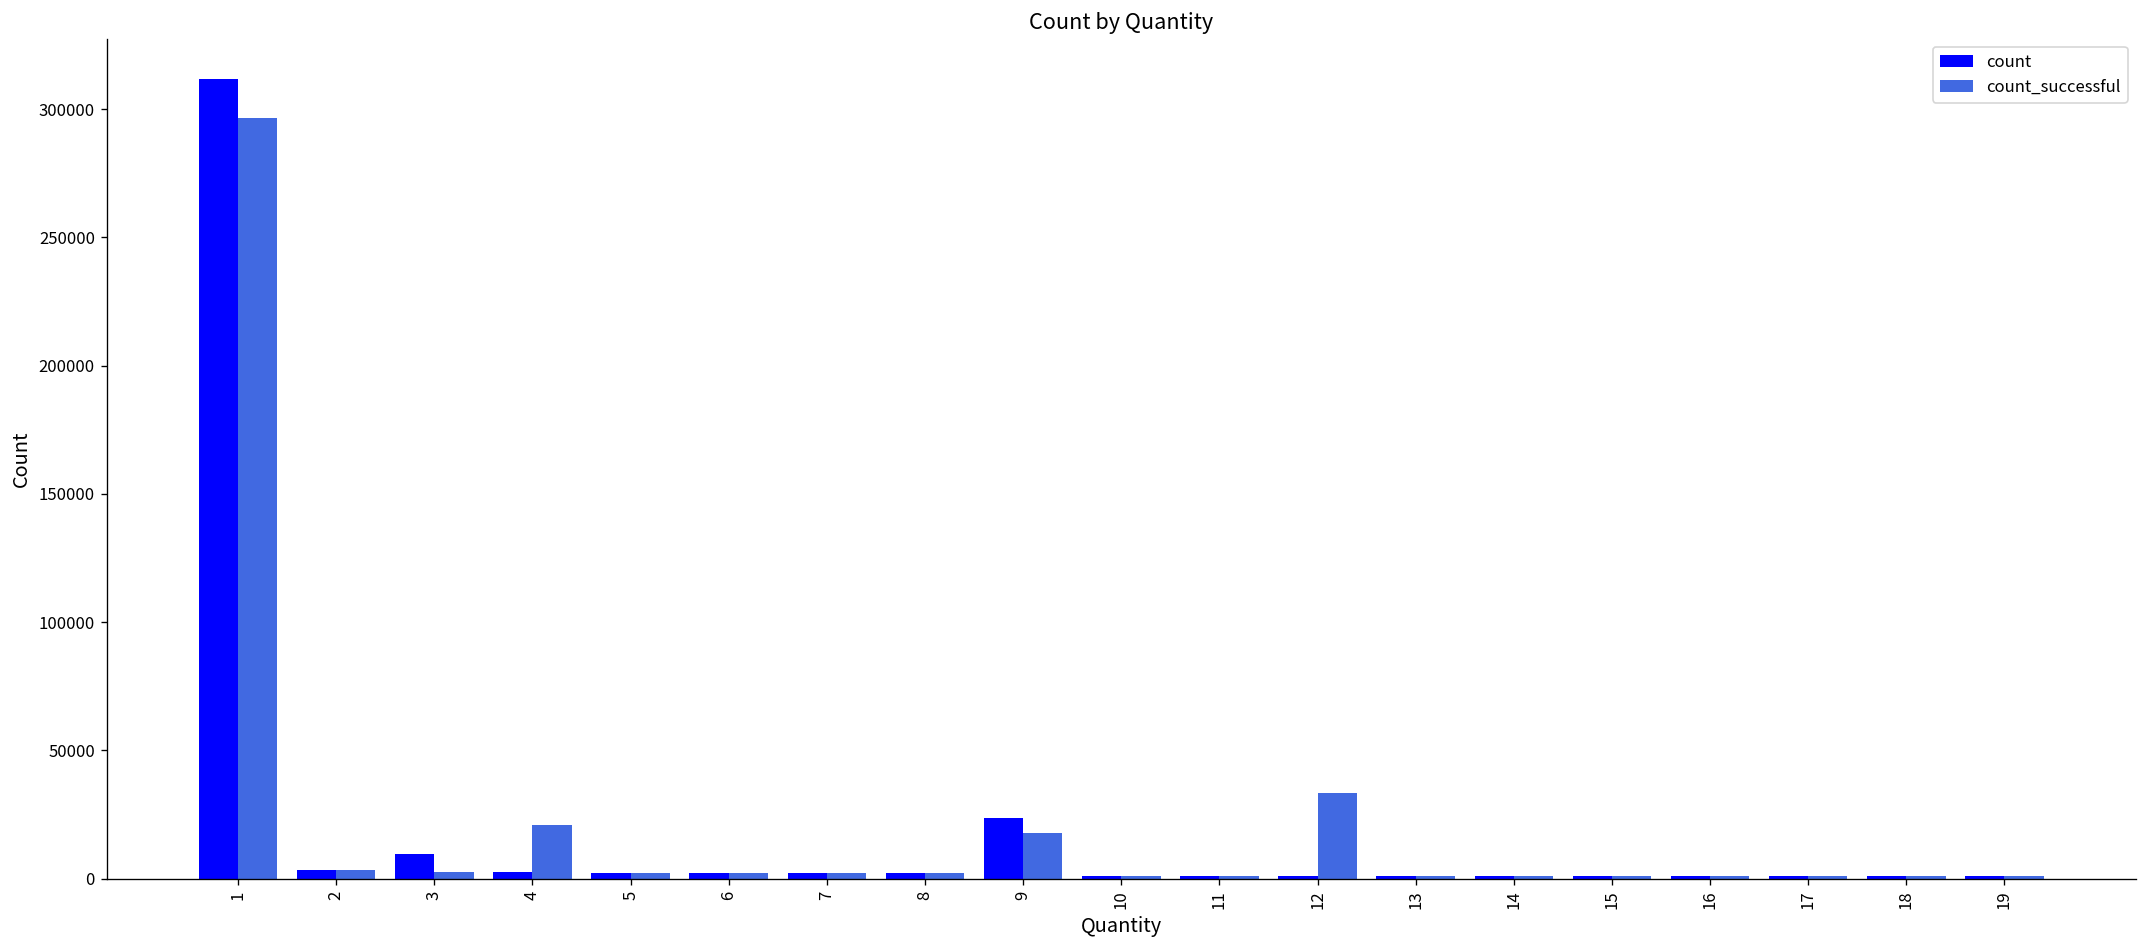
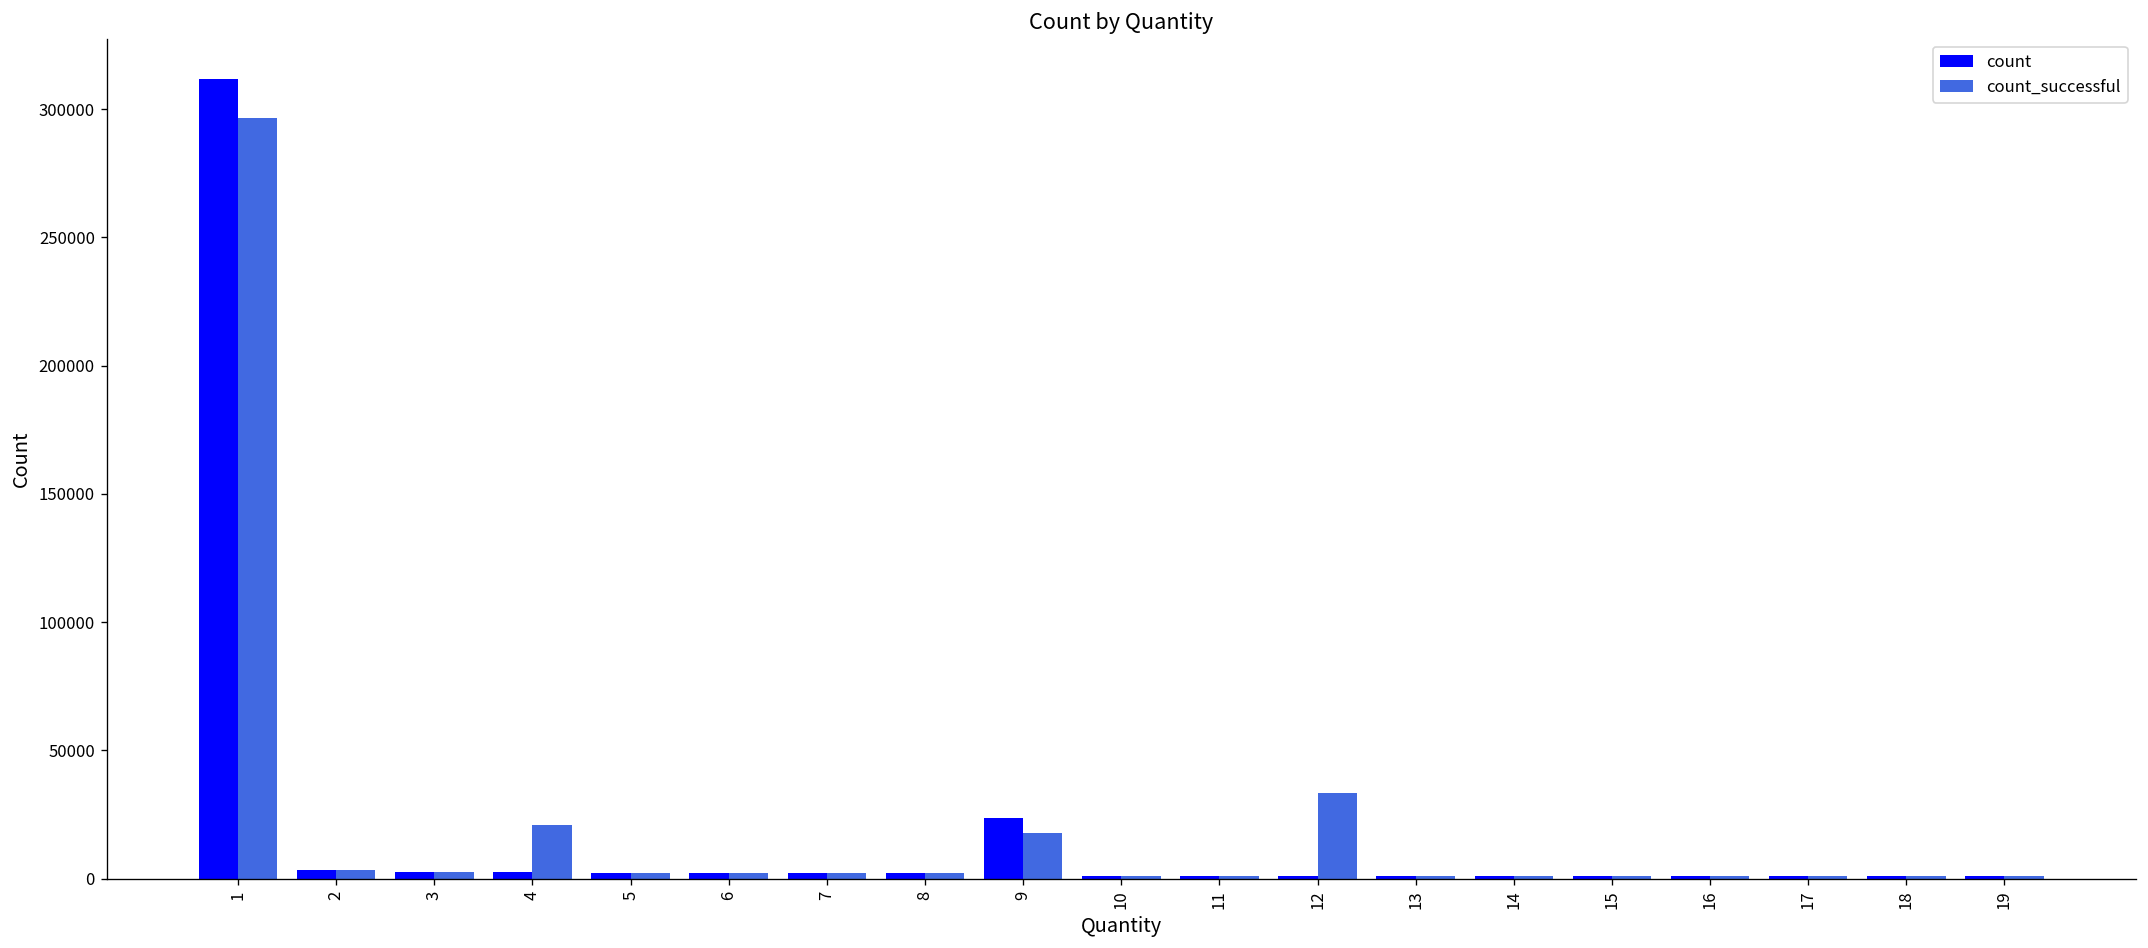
  {
    "count": {
      "1": 312000,
      "2": 4000,
-     "3": 10000,
+     "3": 3000,
      "4": 3000,
      "5": 2000,
      "6": 2000,
      "7": 2000,
      "8": 2000,
      "9": 24000
    },
    "count_successful": {
      "1": 296000,
      "2": 3000,
      "3": 3000,
      "4": 21000,
      "5": 2000,
      "6": 2000,
      "7": 2000,
      "8": 2000,
      "9": 18000,
      "12": 33000
    }
  }
